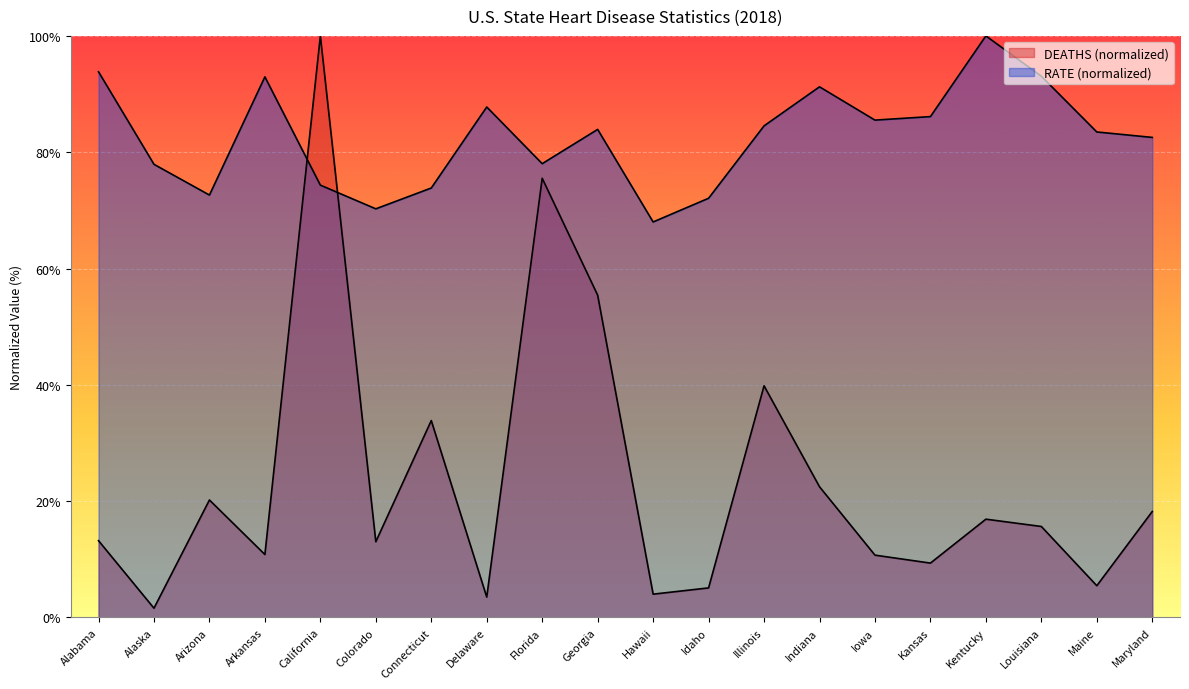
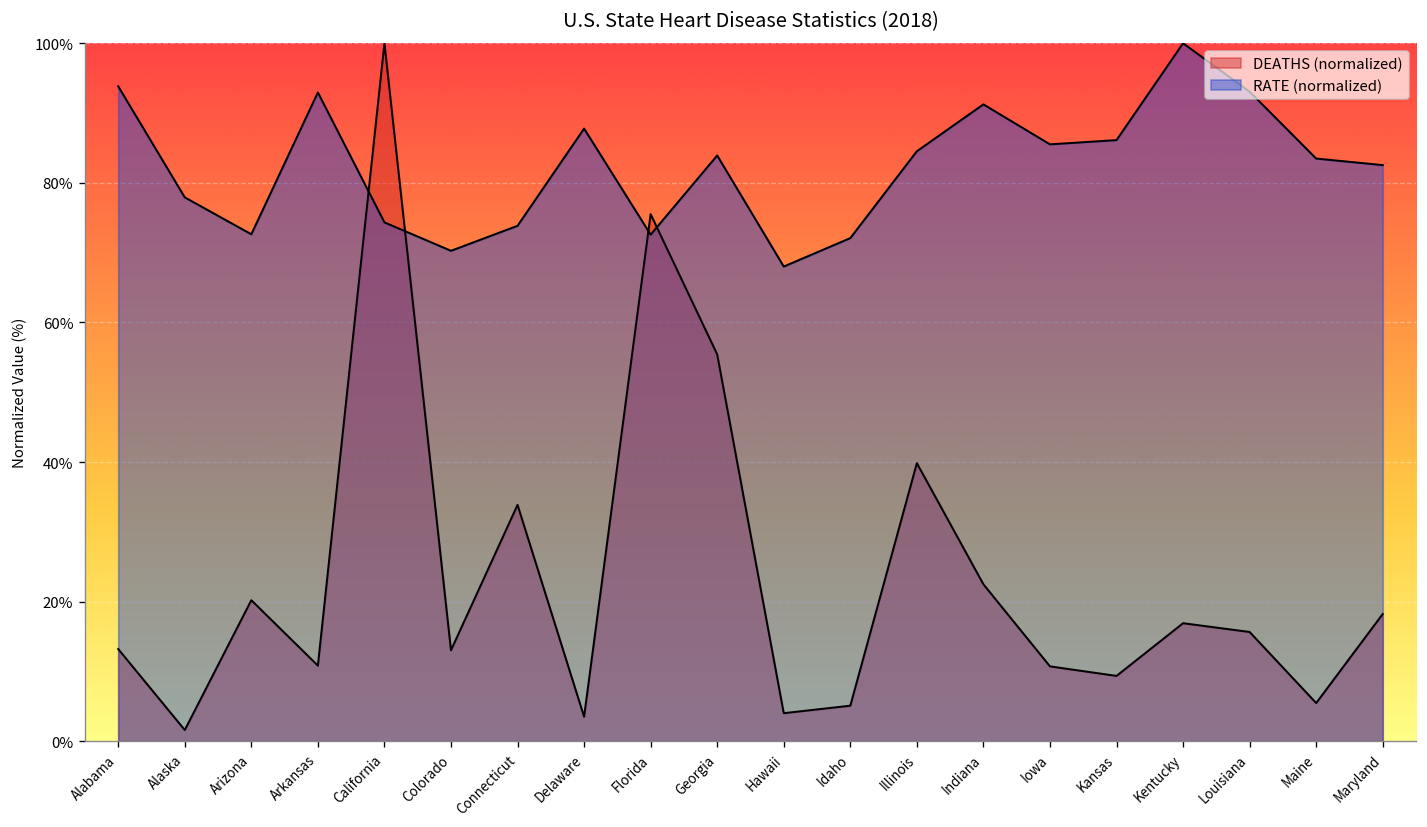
  {
    "DEATHS (normalized)": {
      "Alabama": "13%",
      "Alaska": "2%",
      "Arizona": "20%",
      "Arkansas": "11%",
      "California": "100%",
      "Colorado": "13%",
      "Connecticut": "34%",
      "Delaware": "4%",
      "Florida": "76%",
      "Georgia": "55%",
      "Hawaii": "4%",
      "Idaho": "5%",
      "Illinois": "40%",
      "Indiana": "22%",
      "Iowa": "11%",
      "Kansas": "9%",
      "Kentucky": "17%",
      "Louisiana": "16%",
      "Maine": "5%",
      "Maryland": "18%"
    },
    "RATE (normalized)": {
      "Alabama": "94%",
      "Alaska": "78%",
      "Arizona": "73%",
      "Arkansas": "93%",
      "California": "74%",
      "Colorado": "70%",
      "Connecticut": "74%",
      "Delaware": "88%",
-     "Florida": "78%",
+     "Florida": "73%",
      "Georgia": "84%",
      "Hawaii": "68%",
      "Idaho": "72%",
      "Illinois": "85%",
      "Indiana": "91%",
      "Iowa": "86%",
      "Kansas": "86%",
      "Kentucky": "100%",
      "Maine": "83%",
      "Maryland": "83%"
    }
  }
